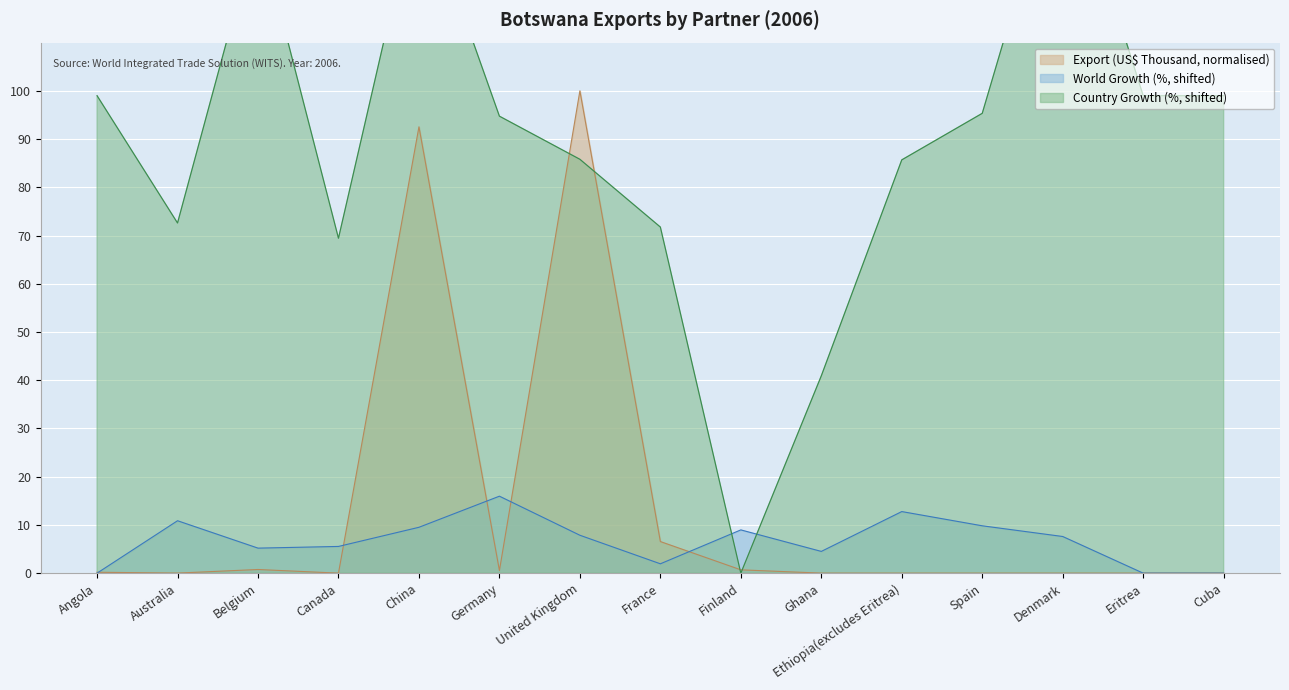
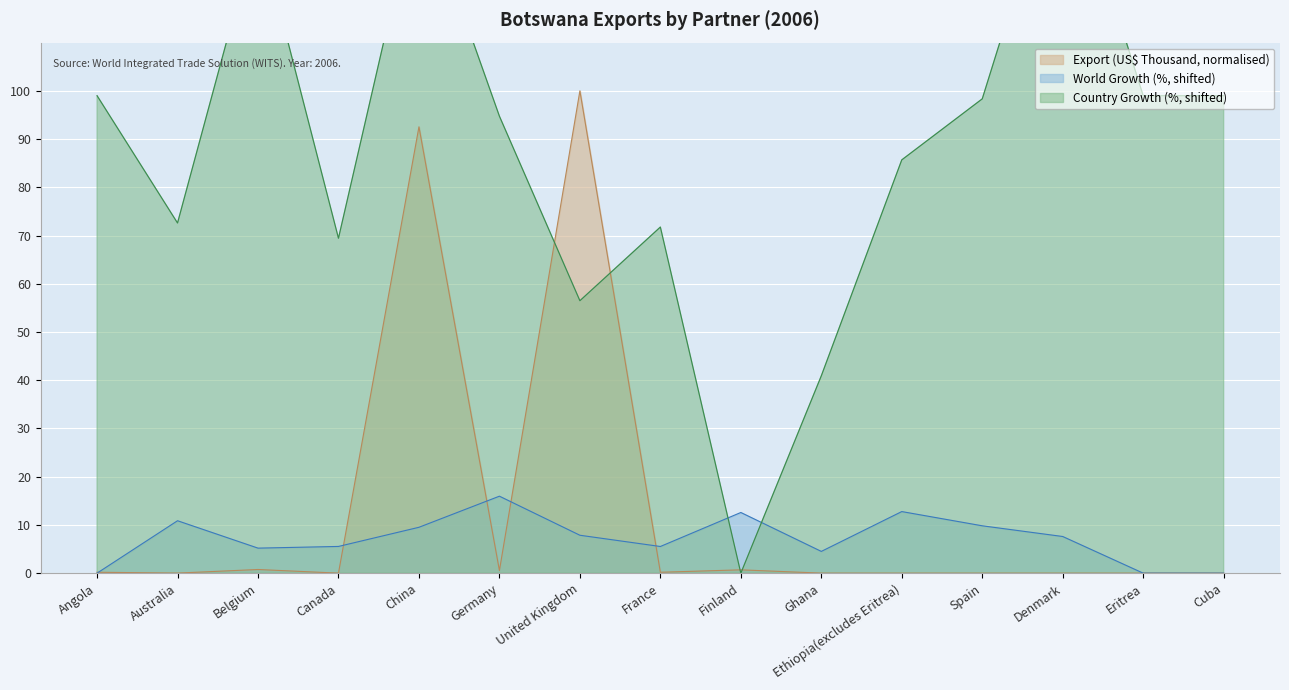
  {
    "Export (US$ Thousand, normalised)": {
      "Australia": 0,
      "Belgium": 1,
      "Canada": 0,
      "China": 93,
      "Germany": 1,
      "United Kingdom": 100,
-     "France": 7,
+     "France": 0,
      "Finland": 1,
      "Ghana": 0,
      "Ethiopia(excludes Eritrea)": 0,
      "Spain": 0,
      "Denmark": 0
    },
    "World Growth (%, shifted)": {
      "Australia": 11,
      "Belgium": 5,
      "Canada": 6,
      "China": 10,
      "Germany": 16,
      "United Kingdom": 8,
-     "France": 2,
-     "Finland": 9,
+     "France": 6,
+     "Finland": 13,
      "Ghana": 5,
      "Ethiopia(excludes Eritrea)": 13,
      "Spain": 10,
      "Denmark": 8
    },
    "Country Growth (%, shifted)": {
      "Angola": 99,
      "Australia": 73,
      "Canada": 69,
      "Germany": 95,
-     "United Kingdom": 86,
+     "United Kingdom": 56,
      "France": 72,
      "Finland": 0,
      "Ghana": 41,
      "Ethiopia(excludes Eritrea)": 86,
-     "Spain": 95
+     "Spain": 98
    }
  }
